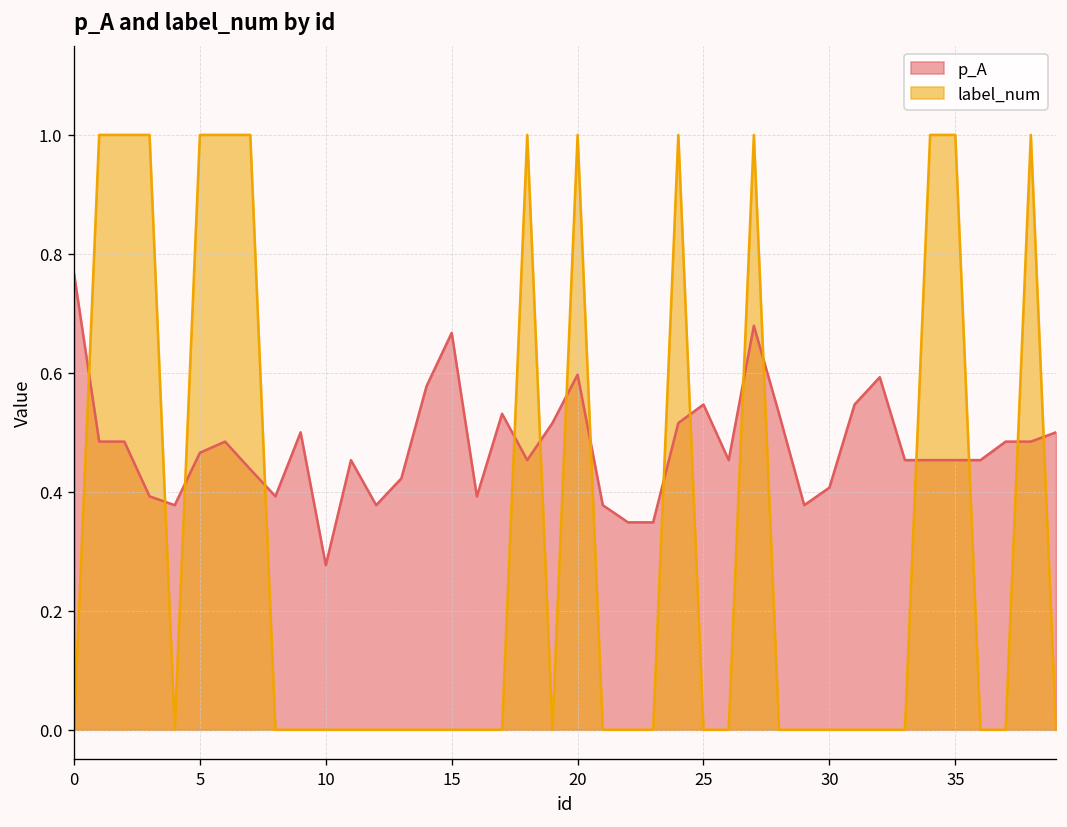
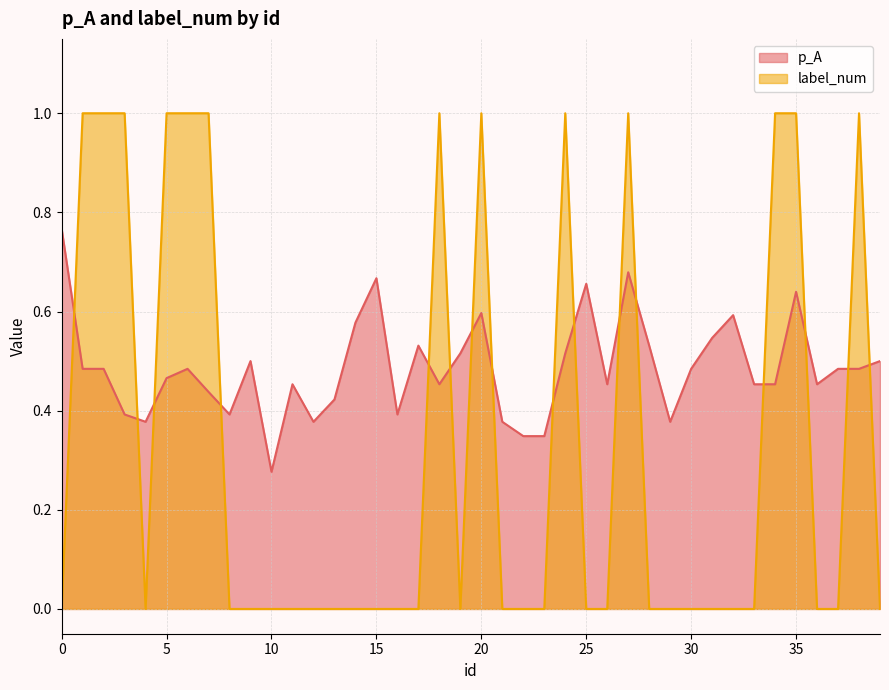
  {
    "p_A": {
      "0": 0.77,
      "5": 0.47,
      "10": 0.28,
      "15": 0.67,
      "20": 0.60,
-     "25": 0.55,
-     "30": 0.41,
-     "35": 0.45
+     "25": 0.66,
+     "30": 0.48,
+     "35": 0.64
    },
    "label_num": {
      "0": 0.00,
      "5": 1.00,
      "10": 0.00,
      "15": 0.00,
      "20": 1.00,
      "25": 0.00,
      "30": 0.00,
      "35": 1.00
    }
  }
